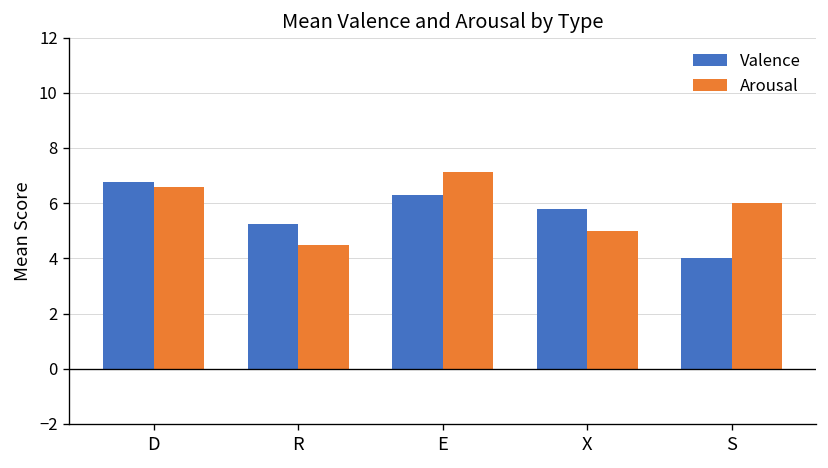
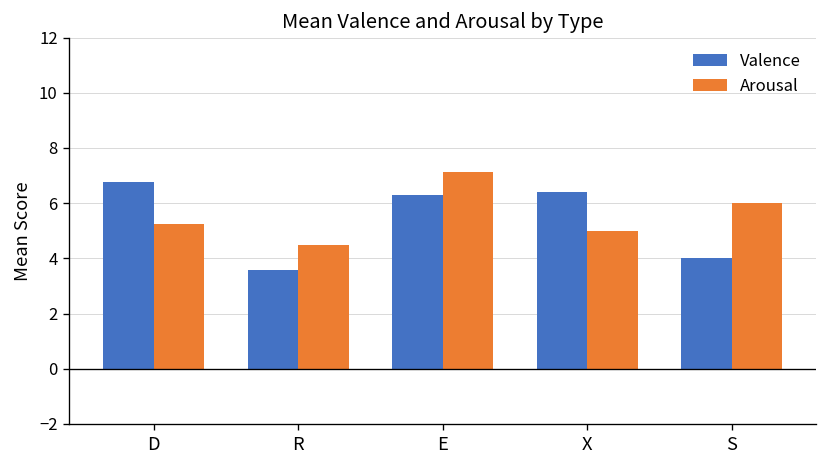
  {
    "Valence": {
      "D": 6.8,
-     "R": 5.3,
+     "R": 3.6,
      "E": 6.3,
-     "X": 5.8,
+     "X": 6.4,
      "S": 4.0
    },
    "Arousal": {
-     "D": 6.6,
+     "D": 5.3,
      "R": 4.5,
      "E": 7.1,
      "X": 5.0,
      "S": 6.0
    }
  }
